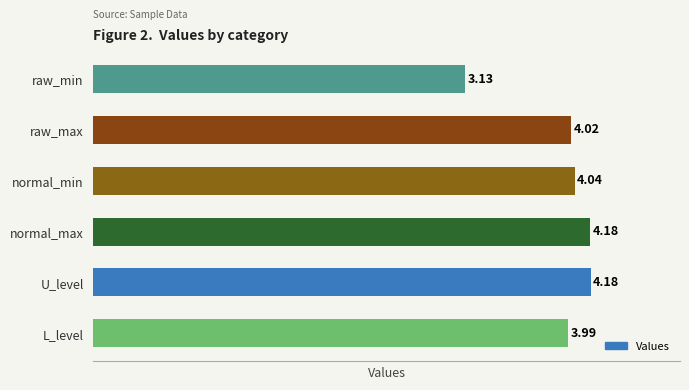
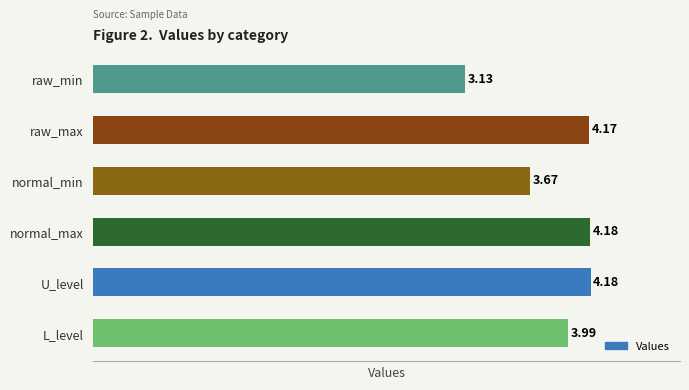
  {
    "raw_min": 3.13,
-   "raw_max": 4.02,
-   "normal_min": 4.04,
+   "raw_max": 4.17,
+   "normal_min": 3.67,
    "normal_max": 4.18,
    "U_level": 4.18,
    "L_level": 3.99
  }
